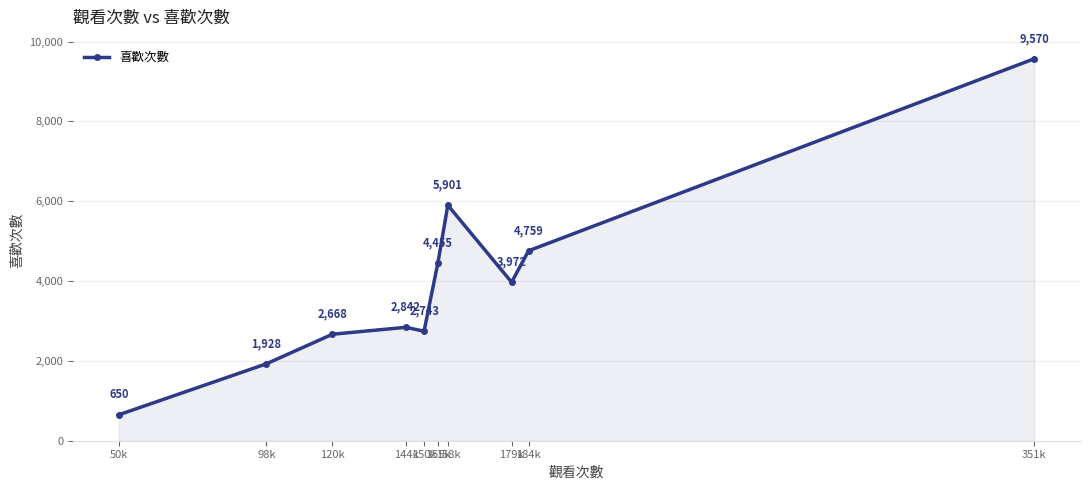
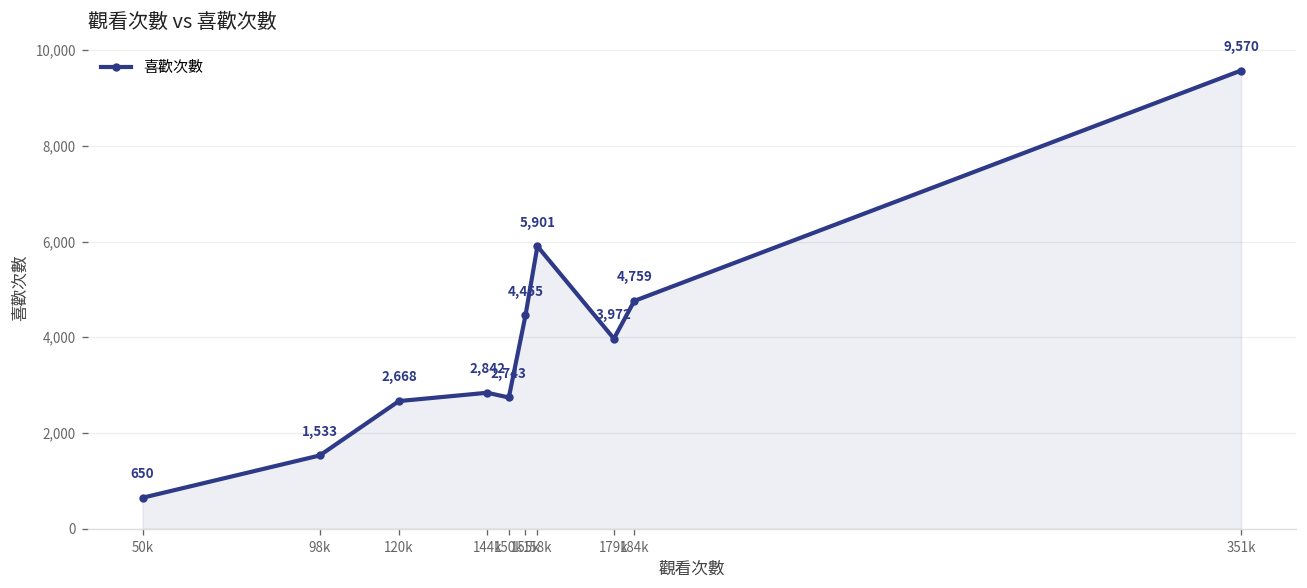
  {
    "50k": "650",
-   "98k": "1,928",
+   "98k": "1,533",
    "120k": "2,668",
    "351k": "9,570"
  }
